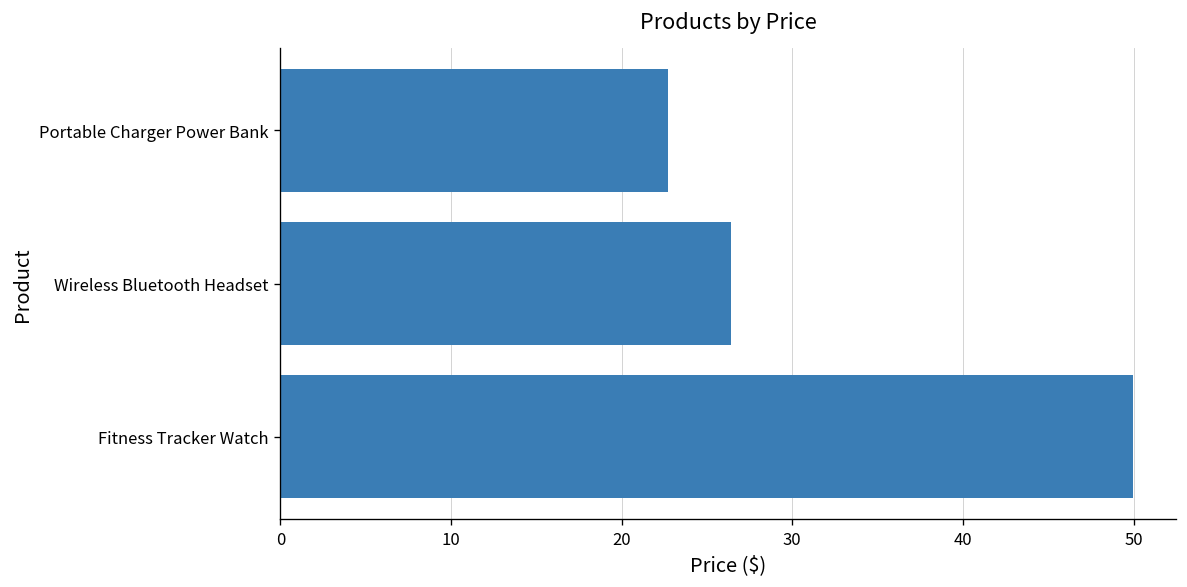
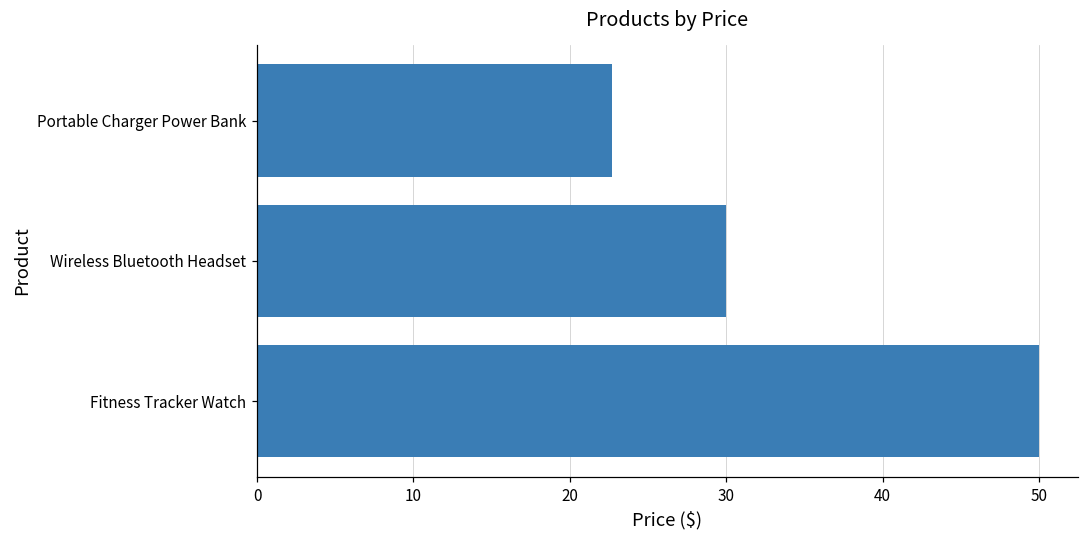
  {
    "Portable Charger Power Bank": 22.7,
-   "Wireless Bluetooth Headset": 26.4,
+   "Wireless Bluetooth Headset": 30.0,
    "Fitness Tracker Watch": 50.0
  }
